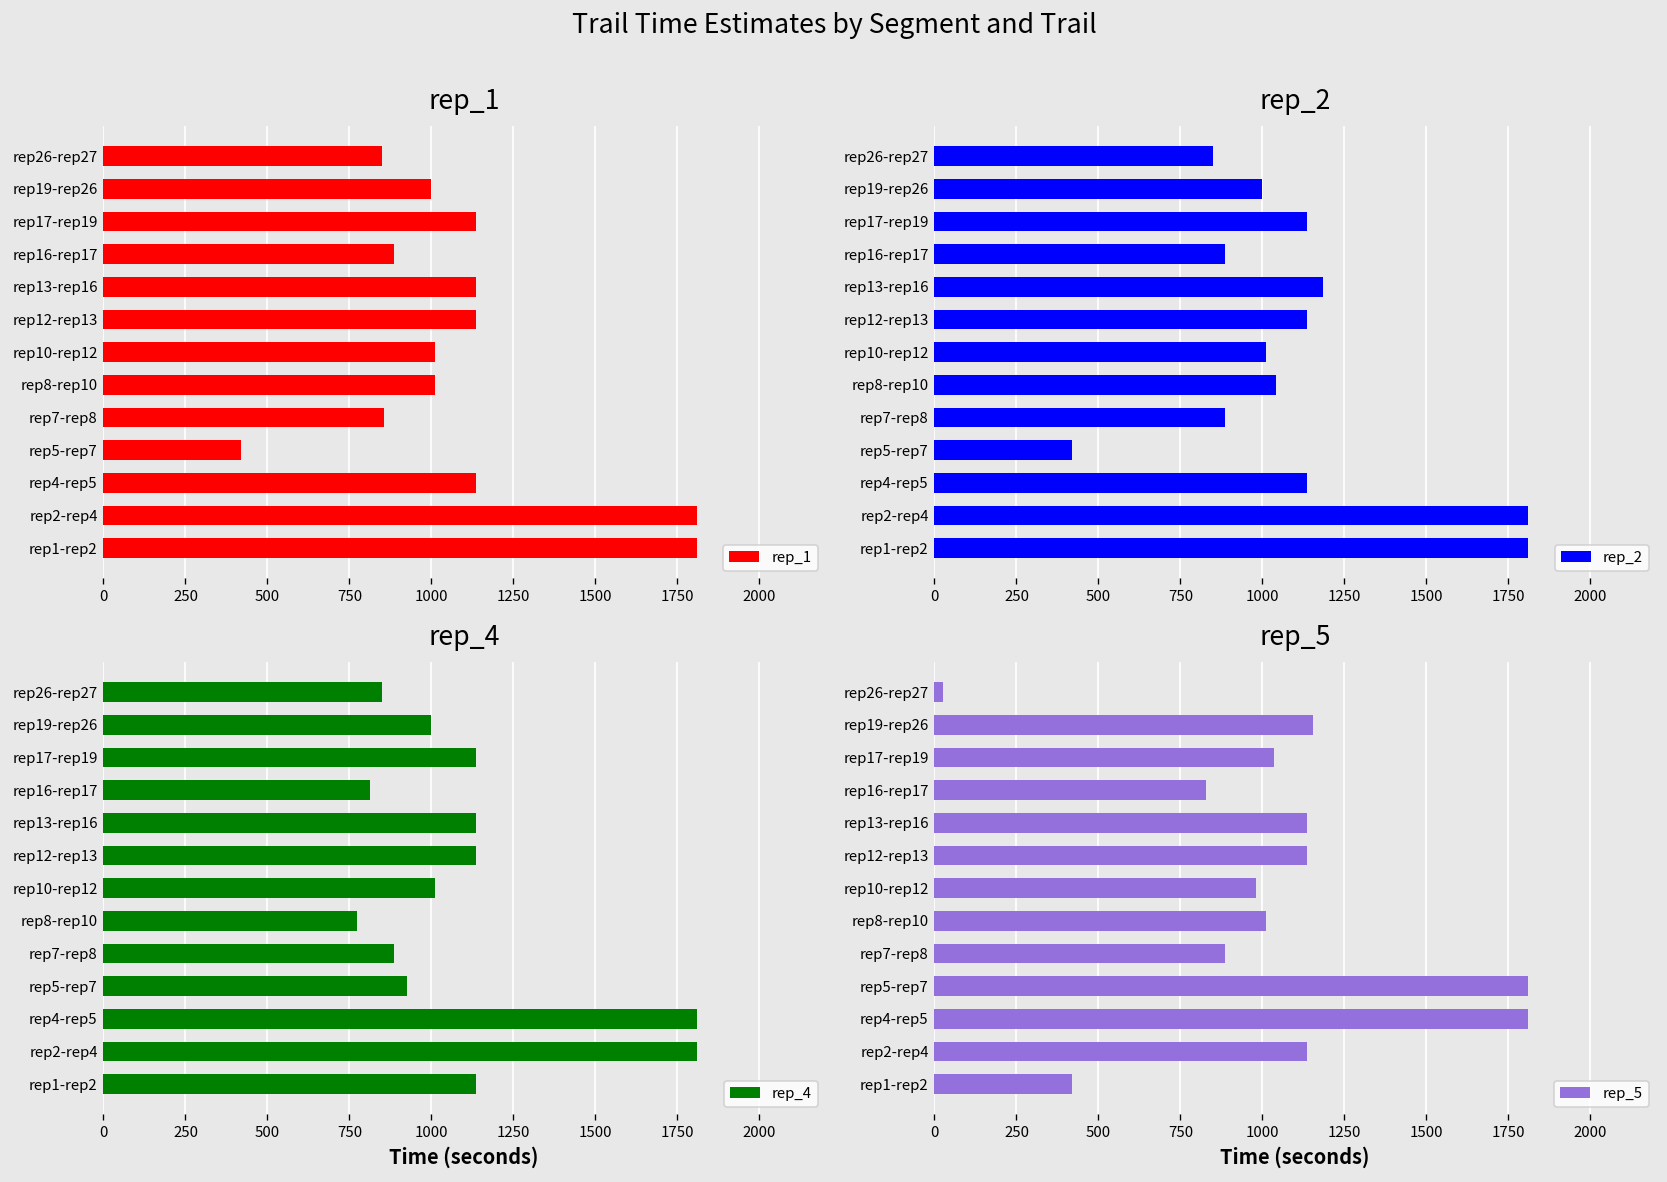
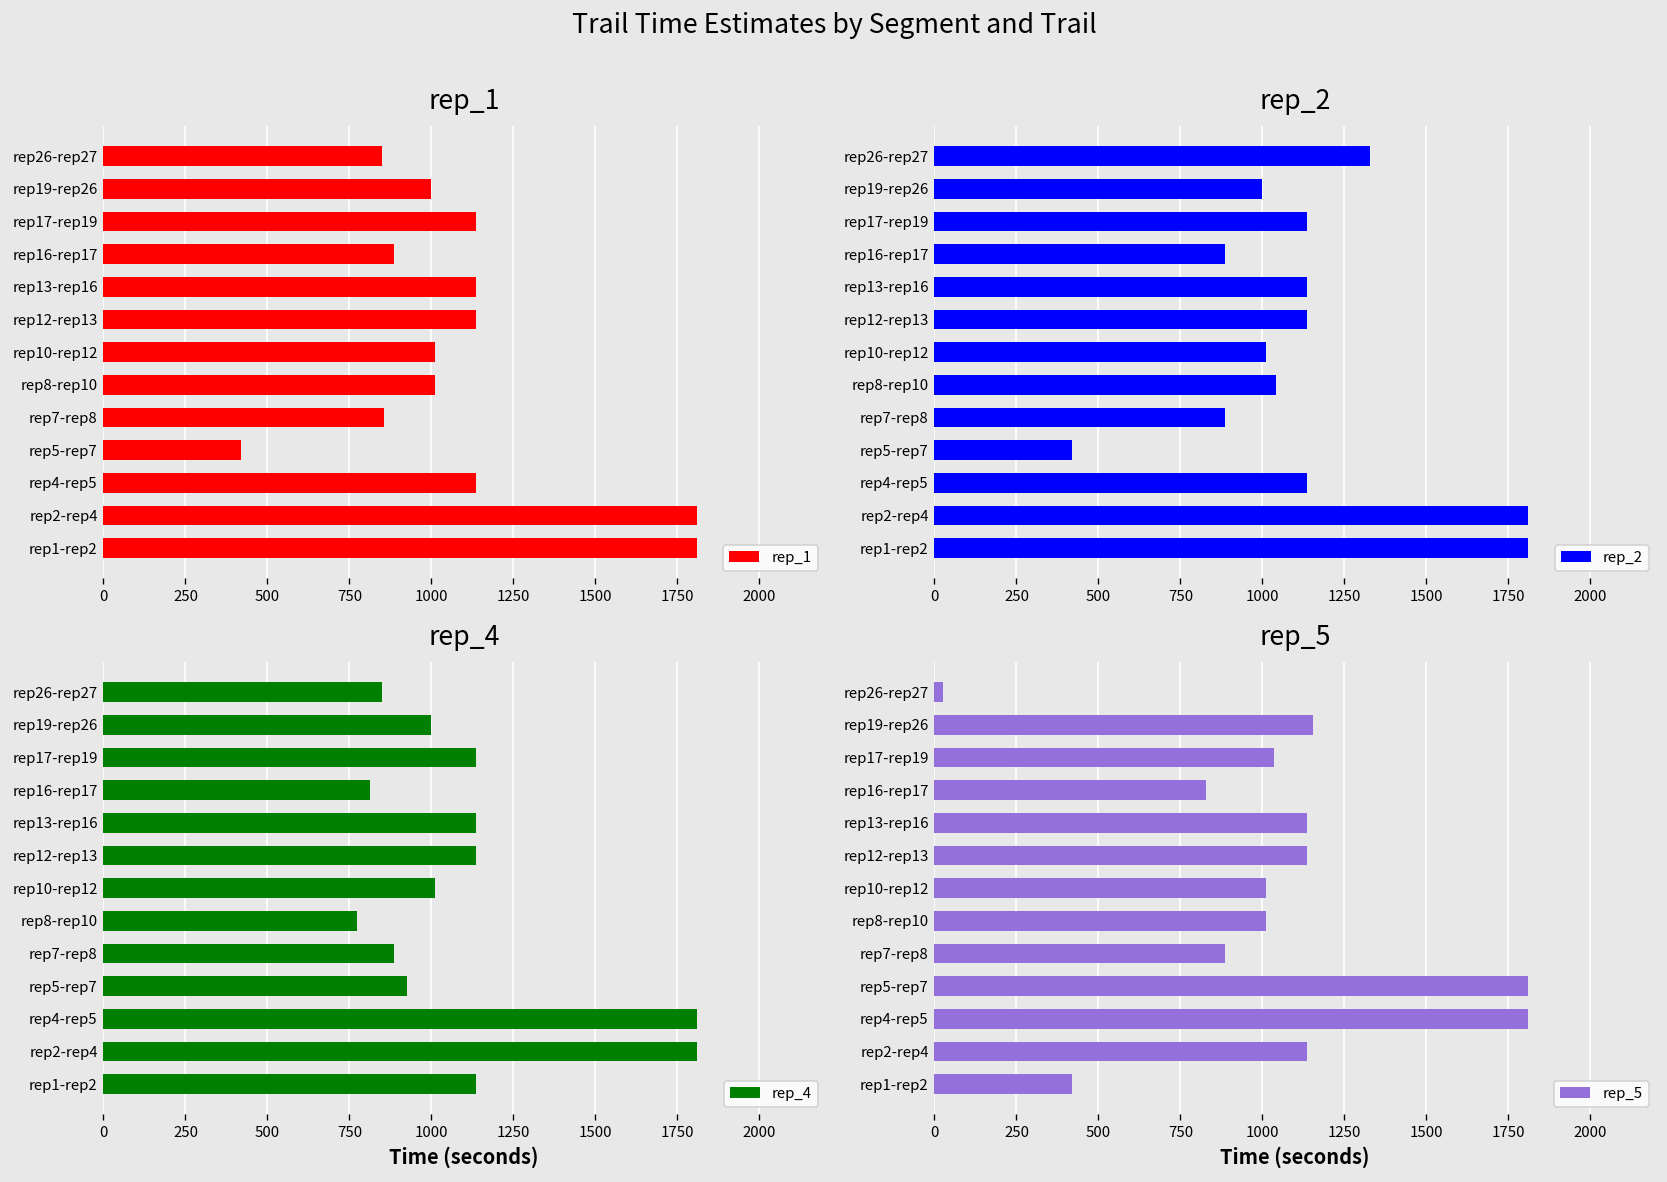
  {
    "rep_1": {
      "rep26-rep27": 850,
      "rep19-rep26": 1000,
      "rep17-rep19": 1140,
      "rep16-rep17": 890,
      "rep13-rep16": 1140,
      "rep12-rep13": 1140,
      "rep10-rep12": 1010,
      "rep8-rep10": 1010,
      "rep7-rep8": 850,
      "rep5-rep7": 420,
      "rep4-rep5": 1140,
      "rep2-rep4": 1810,
      "rep1-rep2": 1810
    },
    "rep_2": {
-     "rep26-rep27": 850,
+     "rep26-rep27": 1330,
      "rep19-rep26": 1000,
      "rep17-rep19": 1140,
      "rep16-rep17": 890,
-     "rep13-rep16": 1190,
+     "rep13-rep16": 1140,
      "rep12-rep13": 1140,
      "rep10-rep12": 1010,
      "rep8-rep10": 1040,
      "rep7-rep8": 890,
      "rep5-rep7": 420,
      "rep4-rep5": 1140,
      "rep2-rep4": 1810,
      "rep1-rep2": 1810
    },
    "rep_4": {
      "rep26-rep27": 850,
      "rep19-rep26": 1000,
      "rep17-rep19": 1140,
      "rep16-rep17": 810,
      "rep13-rep16": 1140,
      "rep12-rep13": 1140,
      "rep10-rep12": 1010,
      "rep8-rep10": 770,
      "rep7-rep8": 890,
      "rep5-rep7": 920,
      "rep4-rep5": 1810,
      "rep2-rep4": 1810,
      "rep1-rep2": 1140
    },
    "rep_5": {
      "rep26-rep27": 30,
      "rep19-rep26": 1150,
      "rep17-rep19": 1040,
      "rep16-rep17": 830,
      "rep13-rep16": 1140,
      "rep12-rep13": 1140,
-     "rep10-rep12": 980,
+     "rep10-rep12": 1010,
      "rep8-rep10": 1010,
      "rep7-rep8": 890,
      "rep5-rep7": 1810,
      "rep4-rep5": 1810,
      "rep2-rep4": 1140,
      "rep1-rep2": 420
    }
  }
